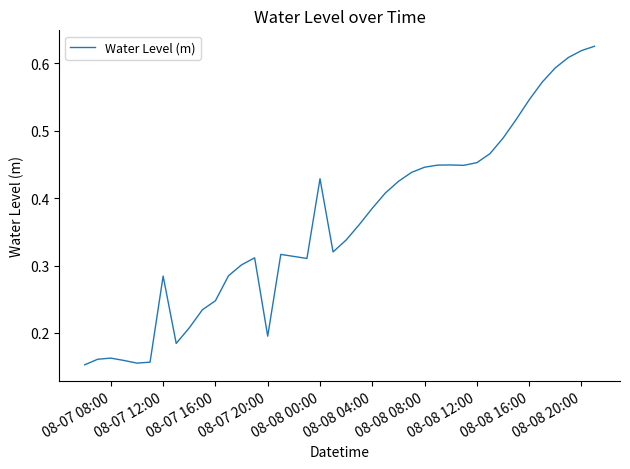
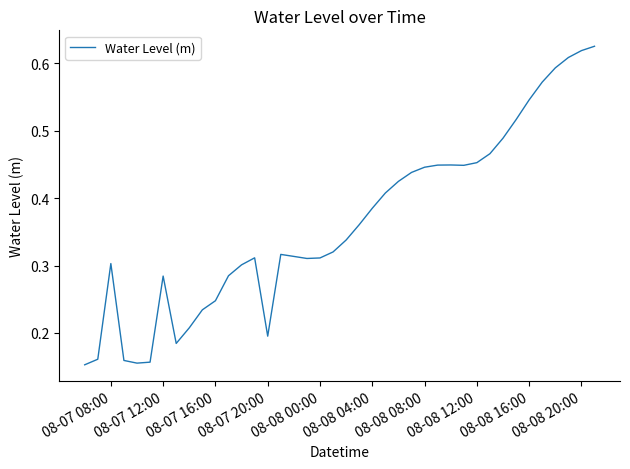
  {
-   "08-07 08:00": 0.16,
+   "08-07 08:00": 0.30,
    "08-07 12:00": 0.28,
    "08-07 16:00": 0.25,
    "08-07 20:00": 0.20,
-   "08-08 00:00": 0.43,
+   "08-08 00:00": 0.31,
    "08-08 04:00": 0.38,
    "08-08 08:00": 0.45,
    "08-08 12:00": 0.45,
    "08-08 16:00": 0.55,
    "08-08 20:00": 0.62
  }
